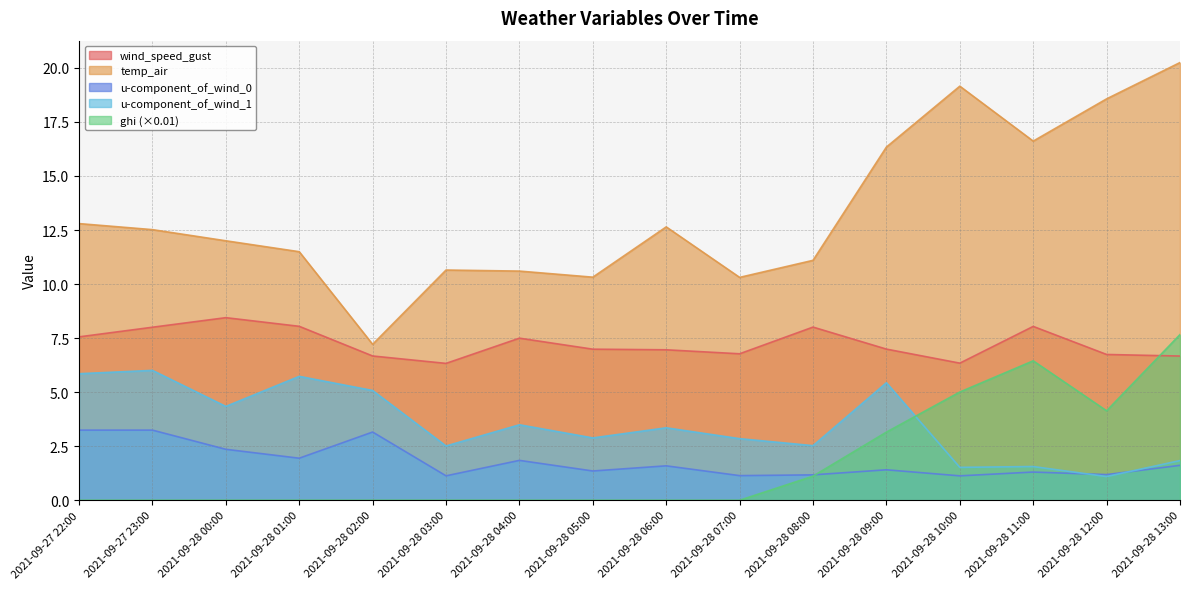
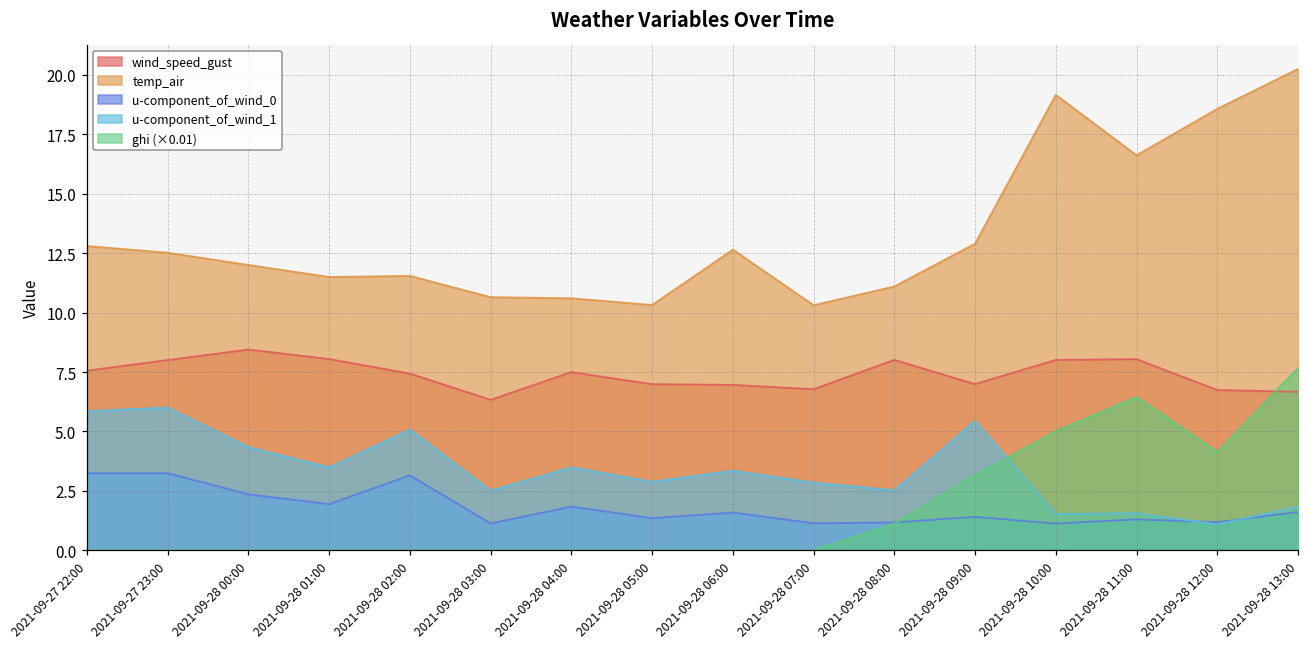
  {
    "wind_speed_gust": {
      "2021-09-27 22:00": 7.6,
      "2021-09-27 23:00": 8.0,
      "2021-09-28 00:00": 8.4,
      "2021-09-28 01:00": 8.0,
-     "2021-09-28 02:00": 6.7,
+     "2021-09-28 02:00": 7.4,
      "2021-09-28 03:00": 6.3,
      "2021-09-28 04:00": 7.5,
      "2021-09-28 05:00": 7.0,
      "2021-09-28 06:00": 7.0,
      "2021-09-28 07:00": 6.8,
      "2021-09-28 08:00": 8.0,
      "2021-09-28 09:00": 7.0,
-     "2021-09-28 10:00": 6.3,
+     "2021-09-28 10:00": 8.0,
      "2021-09-28 11:00": 8.0,
      "2021-09-28 12:00": 6.7,
      "2021-09-28 13:00": 6.7
    },
    "temp_air": {
      "2021-09-27 22:00": 12.8,
      "2021-09-27 23:00": 12.5,
      "2021-09-28 00:00": 12.0,
      "2021-09-28 01:00": 11.5,
-     "2021-09-28 02:00": 7.2,
+     "2021-09-28 02:00": 11.5,
      "2021-09-28 03:00": 10.6,
      "2021-09-28 04:00": 10.6,
      "2021-09-28 05:00": 10.3,
      "2021-09-28 06:00": 12.6,
      "2021-09-28 07:00": 10.3,
      "2021-09-28 08:00": 11.1,
-     "2021-09-28 09:00": 16.3,
+     "2021-09-28 09:00": 12.9,
      "2021-09-28 10:00": 19.2,
      "2021-09-28 11:00": 16.6,
      "2021-09-28 12:00": 18.6,
      "2021-09-28 13:00": 20.2
    },
    "u-component_of_wind_0": {
      "2021-09-27 22:00": 3.2,
      "2021-09-27 23:00": 3.2,
      "2021-09-28 00:00": 2.4,
      "2021-09-28 01:00": 1.9,
      "2021-09-28 02:00": 3.2,
      "2021-09-28 03:00": 1.1,
      "2021-09-28 04:00": 1.8,
      "2021-09-28 05:00": 1.4,
      "2021-09-28 06:00": 1.6,
      "2021-09-28 07:00": 1.1,
      "2021-09-28 09:00": 1.4,
      "2021-09-28 10:00": 1.1,
      "2021-09-28 11:00": 1.3,
      "2021-09-28 13:00": 1.6
    },
    "u-component_of_wind_1": {
      "2021-09-27 22:00": 5.9,
      "2021-09-27 23:00": 6.0,
      "2021-09-28 00:00": 4.3,
-     "2021-09-28 01:00": 5.7,
+     "2021-09-28 01:00": 3.5,
      "2021-09-28 02:00": 5.1,
      "2021-09-28 03:00": 2.5,
      "2021-09-28 04:00": 3.5,
      "2021-09-28 05:00": 2.9,
      "2021-09-28 06:00": 3.4,
      "2021-09-28 07:00": 2.8,
      "2021-09-28 08:00": 2.5,
      "2021-09-28 09:00": 5.4,
      "2021-09-28 10:00": 1.5,
      "2021-09-28 11:00": 1.6,
      "2021-09-28 13:00": 1.8
    },
    "ghi (×0.01)": {
      "2021-09-27 22:00": 0.0,
      "2021-09-27 23:00": 0.0,
      "2021-09-28 00:00": 0.0,
      "2021-09-28 01:00": 0.0,
      "2021-09-28 02:00": 0.0,
      "2021-09-28 03:00": 0.0,
      "2021-09-28 04:00": 0.0,
      "2021-09-28 05:00": 0.0,
      "2021-09-28 06:00": 0.0,
      "2021-09-28 07:00": 0.0,
      "2021-09-28 09:00": 3.2,
      "2021-09-28 10:00": 5.0,
      "2021-09-28 11:00": 6.4,
      "2021-09-28 12:00": 4.1,
      "2021-09-28 13:00": 7.7
    }
  }
